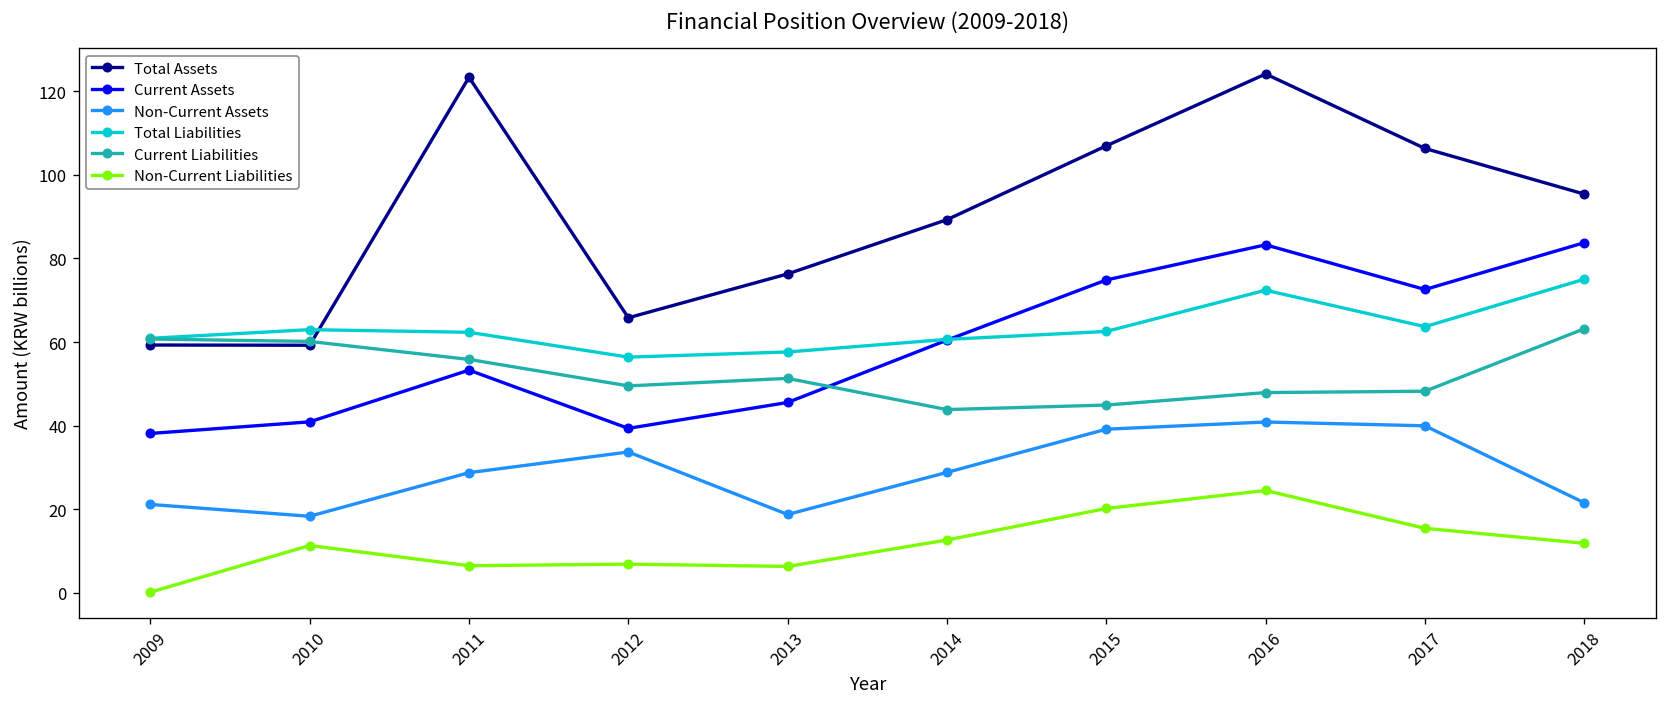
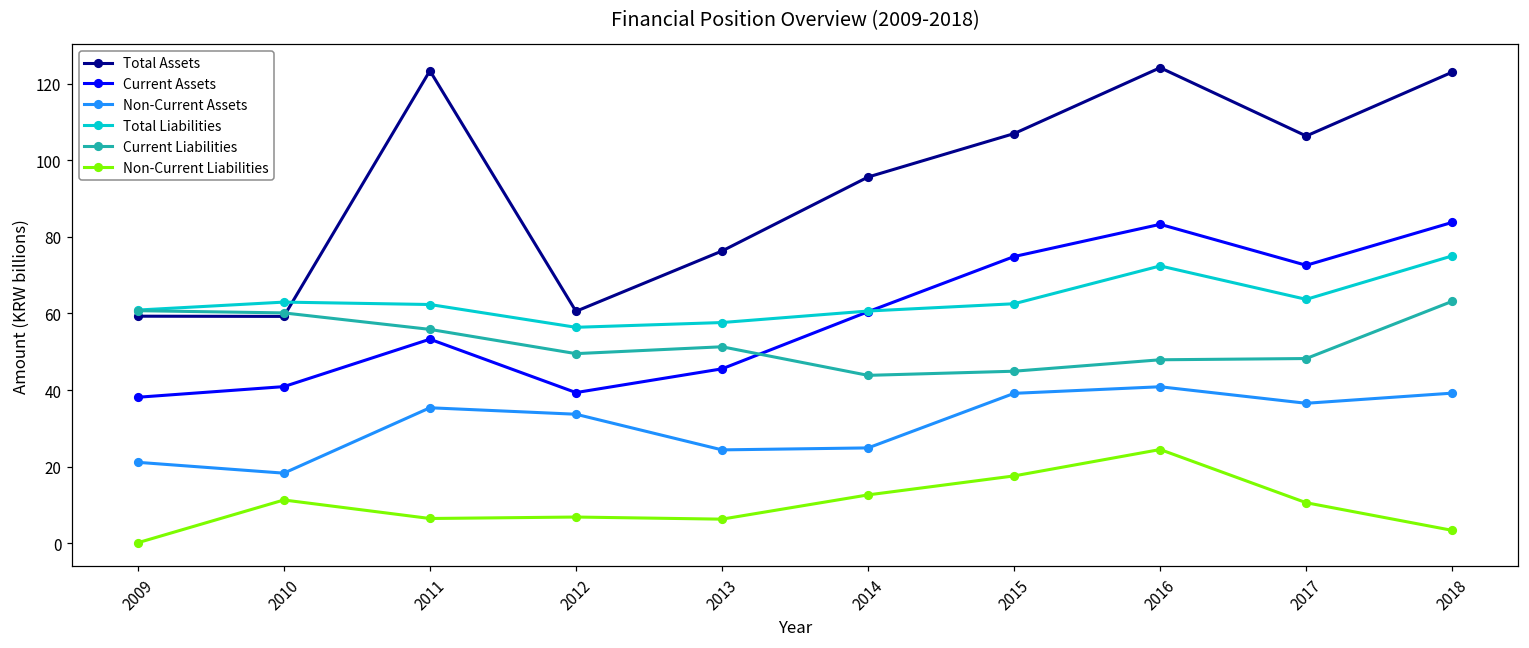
  {
    "Total Assets": {
      "2009": 59,
      "2010": 59,
      "2011": 123,
-     "2012": 66,
+     "2012": 61,
      "2013": 76,
-     "2014": 89,
+     "2014": 96,
      "2015": 107,
      "2016": 124,
      "2017": 106,
-     "2018": 95
+     "2018": 123
    },
    "Current Assets": {
      "2009": 38,
      "2010": 41,
      "2011": 53,
      "2012": 39,
      "2013": 46,
      "2015": 75,
      "2016": 83,
      "2017": 73,
      "2018": 84
    },
    "Non-Current Assets": {
      "2009": 21,
      "2010": 18,
-     "2011": 29,
+     "2011": 35,
      "2012": 34,
-     "2013": 19,
-     "2014": 29,
+     "2013": 24,
+     "2014": 25,
      "2015": 39,
      "2016": 41,
-     "2017": 40,
-     "2018": 22
+     "2017": 37,
+     "2018": 39
    },
    "Non-Current Liabilities": {
      "2009": 0,
      "2010": 11,
      "2011": 6,
      "2012": 7,
      "2013": 6,
      "2014": 13,
-     "2015": 20,
+     "2015": 18,
      "2016": 24,
-     "2017": 15,
-     "2018": 12
+     "2017": 11,
+     "2018": 3
    }
  }
